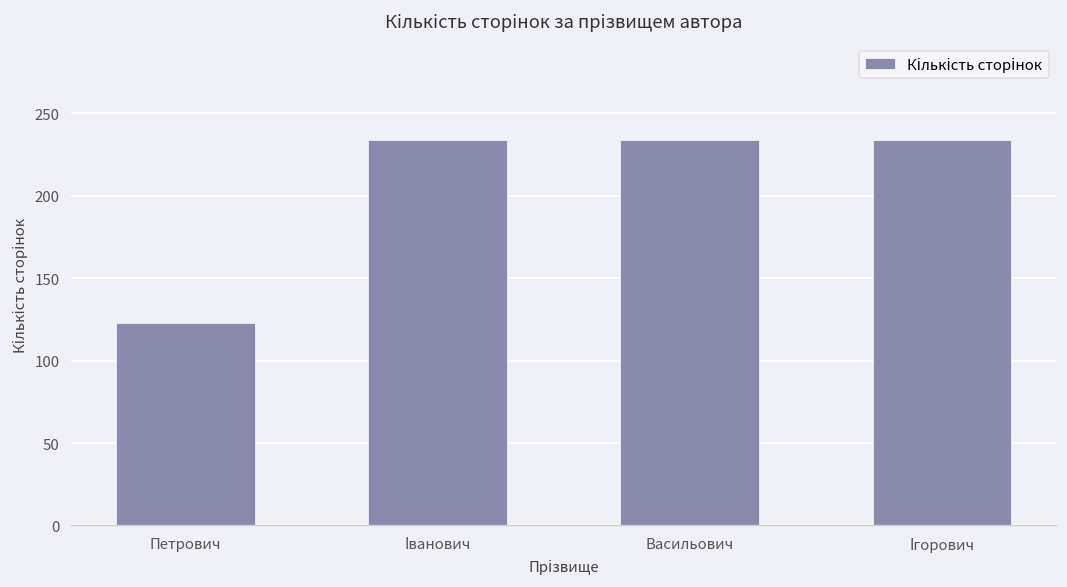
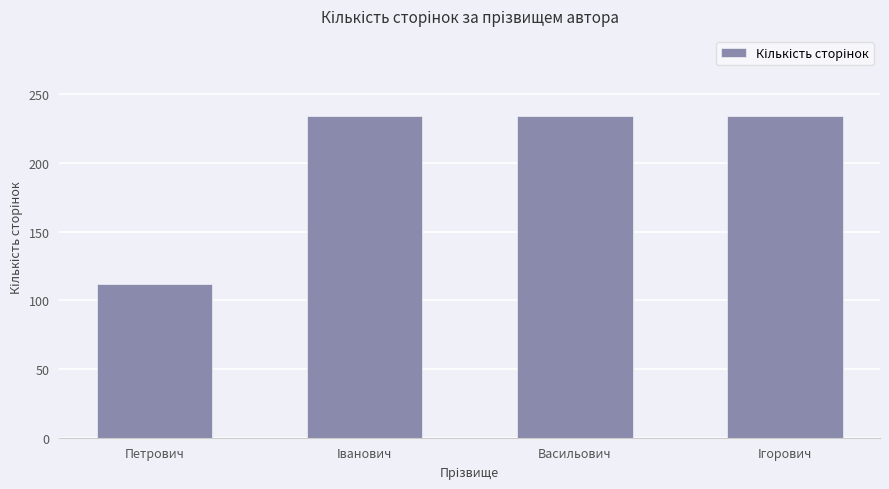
  {
-   "Петрович": 123,
+   "Петрович": 112,
    "Іванович": 234,
    "Васильович": 234,
    "Ігорович": 234
  }
